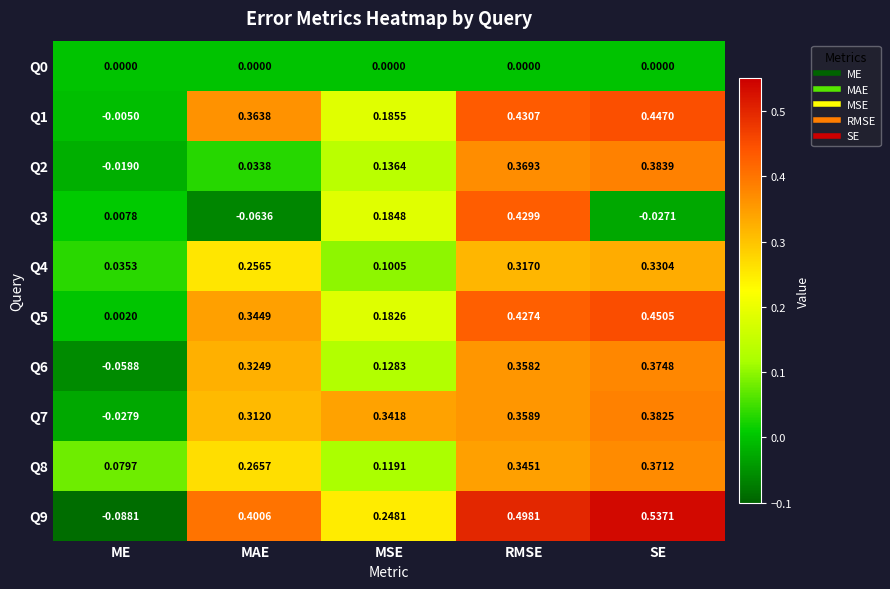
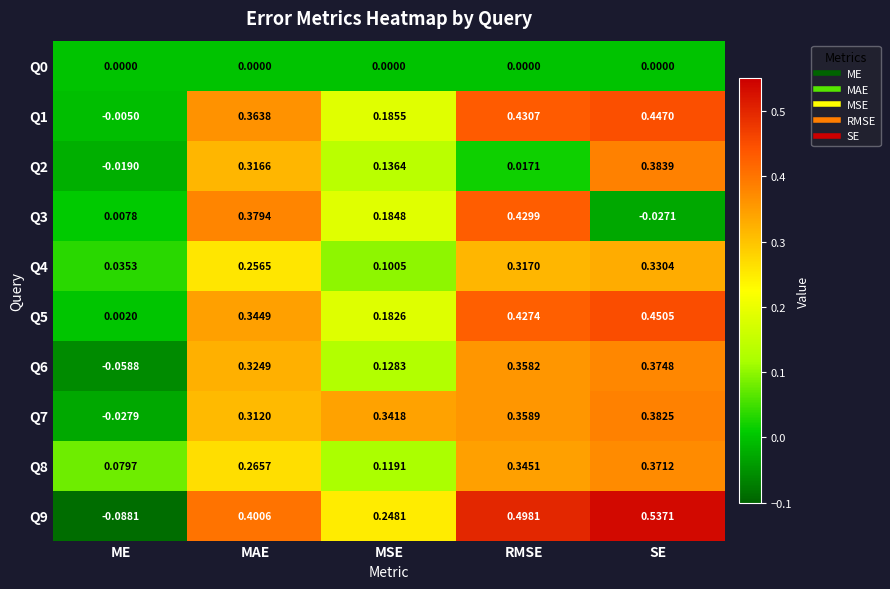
  {
    "Q0": {
      "ME": 0.0000,
      "MAE": 0.0000,
      "MSE": 0.0000,
      "RMSE": 0.0000,
      "SE": 0.0000
    },
    "Q1": {
      "ME": -0.0050,
      "MAE": 0.3638,
      "MSE": 0.1855,
      "RMSE": 0.4307,
      "SE": 0.4470
    },
    "Q2": {
      "ME": -0.0190,
-     "MAE": 0.0338,
+     "MAE": 0.3166,
      "MSE": 0.1364,
-     "RMSE": 0.3693,
+     "RMSE": 0.0171,
      "SE": 0.3839
    },
    "Q3": {
      "ME": 0.0078,
-     "MAE": -0.0636,
+     "MAE": 0.3794,
      "MSE": 0.1848,
      "RMSE": 0.4299,
      "SE": -0.0271
    },
    "Q4": {
      "ME": 0.0353,
      "MAE": 0.2565,
      "MSE": 0.1005,
      "RMSE": 0.3170,
      "SE": 0.3304
    },
    "Q5": {
      "ME": 0.0020,
      "MAE": 0.3449,
      "MSE": 0.1826,
      "RMSE": 0.4274,
      "SE": 0.4505
    },
    "Q6": {
      "ME": -0.0588,
      "MAE": 0.3249,
      "MSE": 0.1283,
      "RMSE": 0.3582,
      "SE": 0.3748
    },
    "Q7": {
      "ME": -0.0279,
      "MAE": 0.3120,
      "MSE": 0.3418,
      "RMSE": 0.3589,
      "SE": 0.3825
    },
    "Q8": {
      "ME": 0.0797,
      "MAE": 0.2657,
      "MSE": 0.1191,
      "RMSE": 0.3451,
      "SE": 0.3712
    },
    "Q9": {
      "ME": -0.0881,
      "MAE": 0.4006,
      "MSE": 0.2481,
      "RMSE": 0.4981,
      "SE": 0.5371
    }
  }
